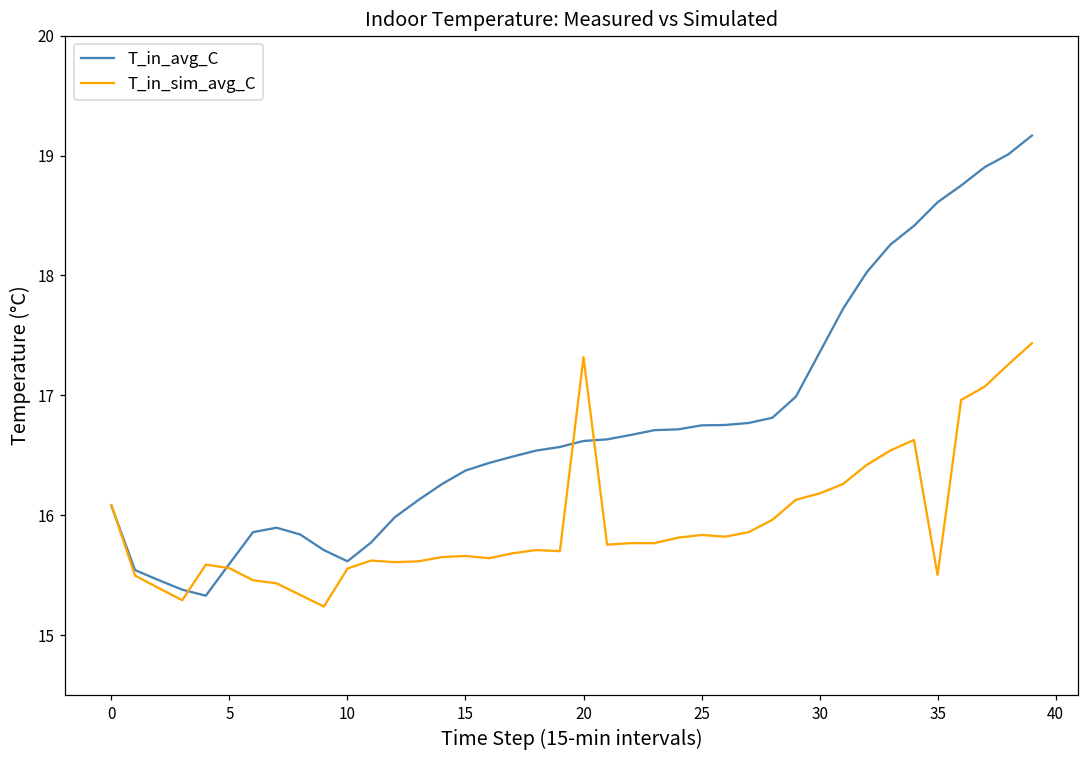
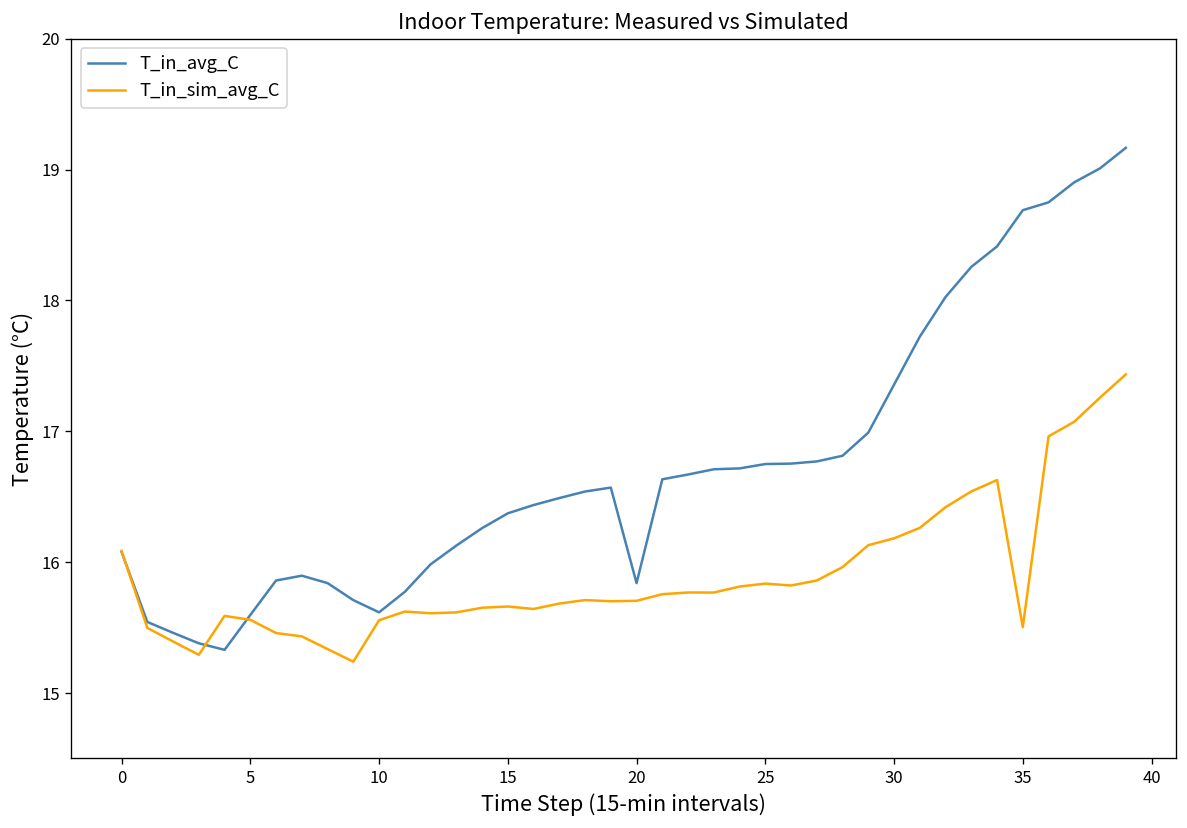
  {
    "T_in_avg_C": {
      "5": 15.60,
      "10": 15.62,
      "15": 16.37,
-     "20": 16.62,
+     "20": 15.84,
      "25": 16.75,
      "30": 17.36,
-     "35": 18.61
+     "35": 18.69
    },
    "T_in_sim_avg_C": {
      "5": 15.56,
      "10": 15.56,
      "15": 15.66,
-     "20": 17.32,
+     "20": 15.70,
      "25": 15.84,
      "30": 16.18,
      "35": 15.50
    }
  }
